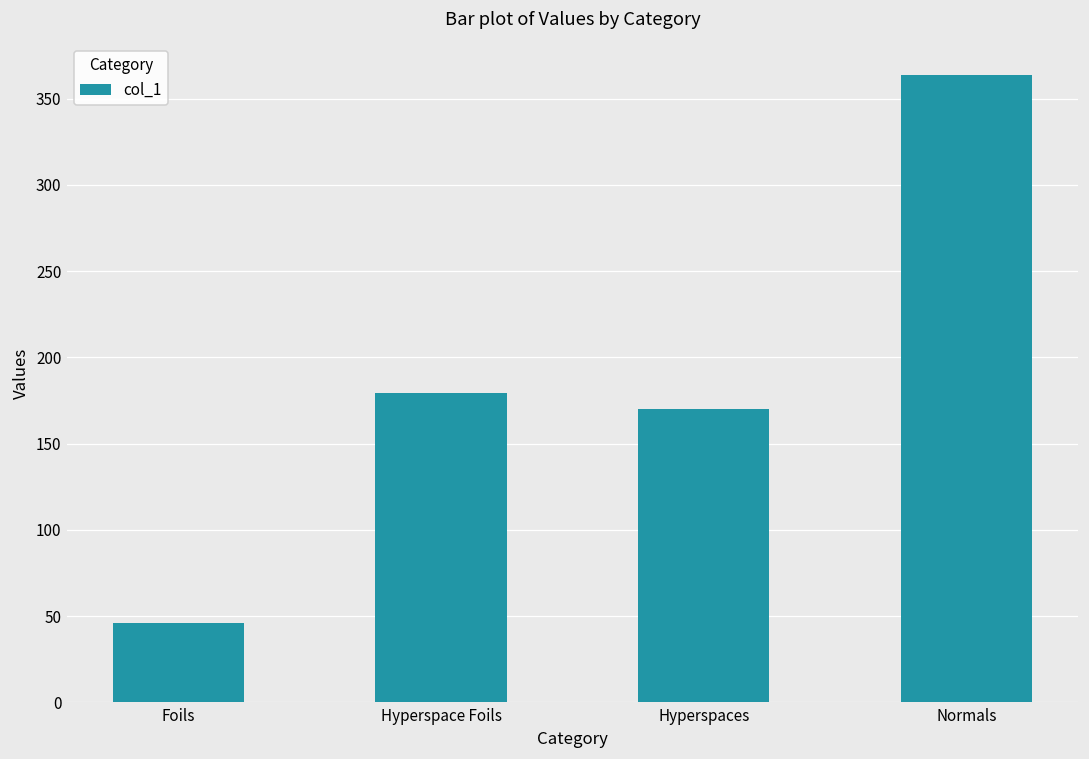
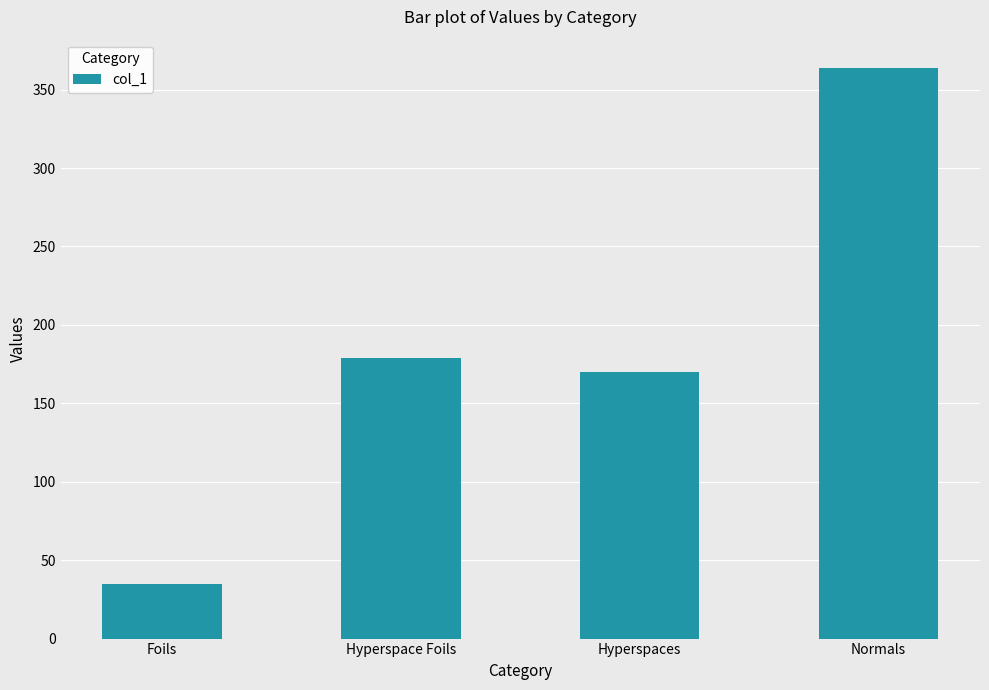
  {
-   "Foils": 46,
+   "Foils": 35,
    "Hyperspace Foils": 179,
    "Hyperspaces": 170,
    "Normals": 364
  }
